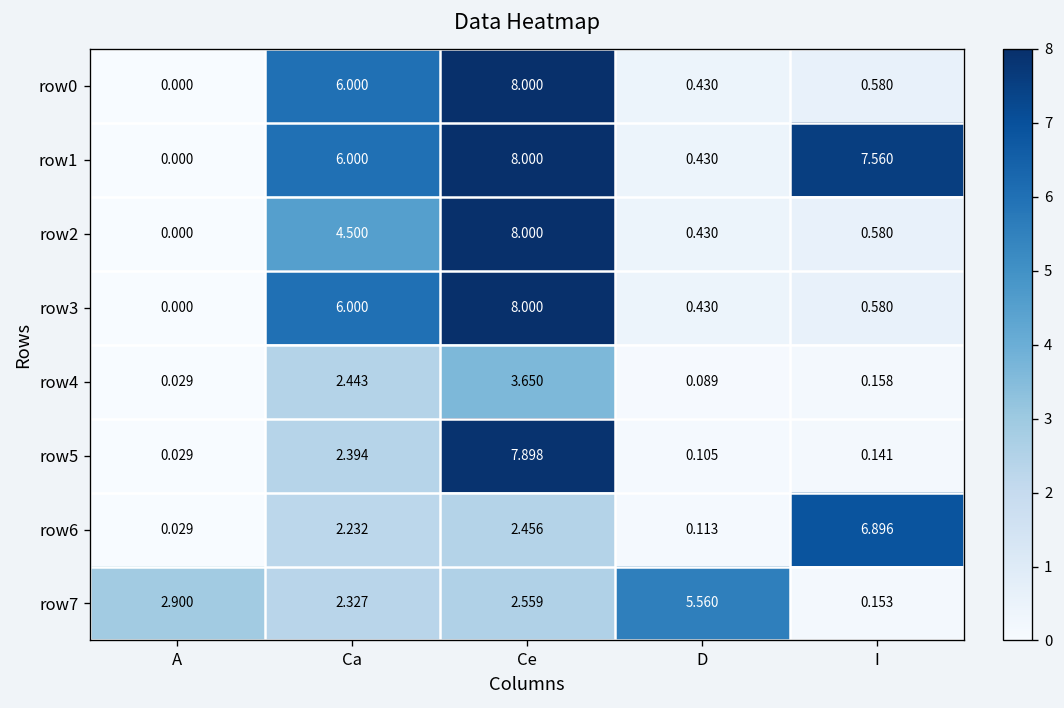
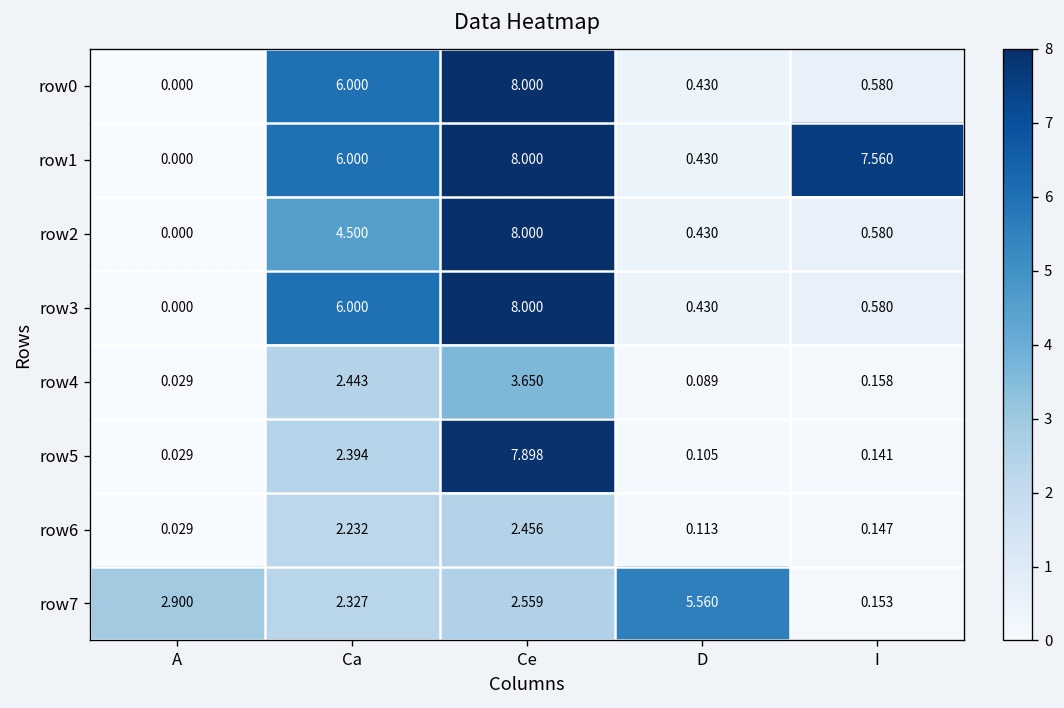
  {
    "row0": {
      "A": 0.000,
      "Ca": 6.000,
      "Ce": 8.000,
      "D": 0.430,
      "I": 0.580
    },
    "row1": {
      "A": 0.000,
      "Ca": 6.000,
      "Ce": 8.000,
      "D": 0.430,
      "I": 7.560
    },
    "row2": {
      "A": 0.000,
      "Ca": 4.500,
      "Ce": 8.000,
      "D": 0.430,
      "I": 0.580
    },
    "row3": {
      "A": 0.000,
      "Ca": 6.000,
      "Ce": 8.000,
      "D": 0.430,
      "I": 0.580
    },
    "row4": {
      "A": 0.029,
      "Ca": 2.443,
      "Ce": 3.650,
      "D": 0.089,
      "I": 0.158
    },
    "row5": {
      "A": 0.029,
      "Ca": 2.394,
      "Ce": 7.898,
      "D": 0.105,
      "I": 0.141
    },
    "row6": {
      "A": 0.029,
      "Ca": 2.232,
      "Ce": 2.456,
      "D": 0.113,
-     "I": 6.896
+     "I": 0.147
    },
    "row7": {
      "A": 2.900,
      "Ca": 2.327,
      "Ce": 2.559,
      "D": 5.560,
      "I": 0.153
    }
  }
